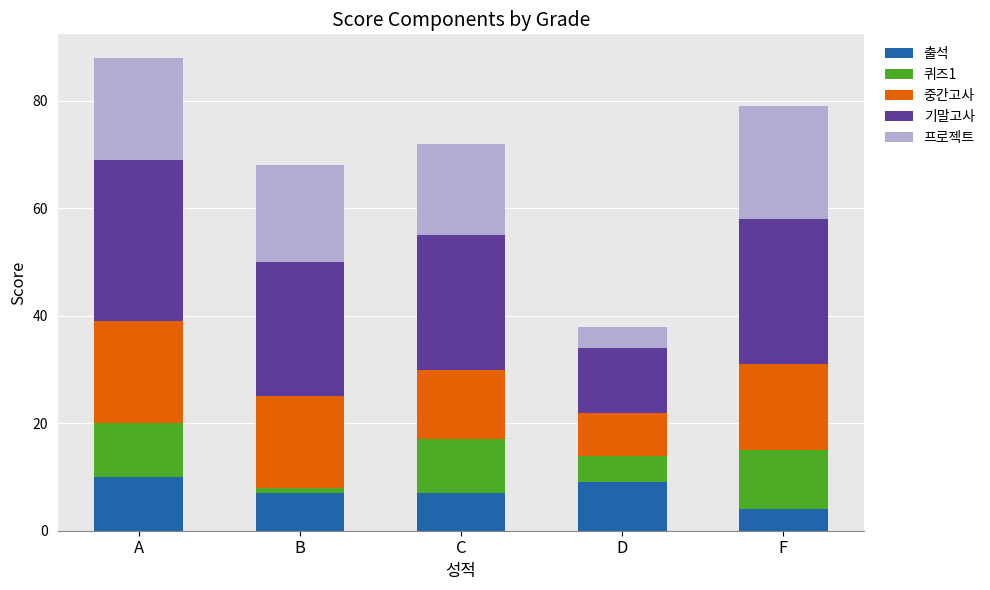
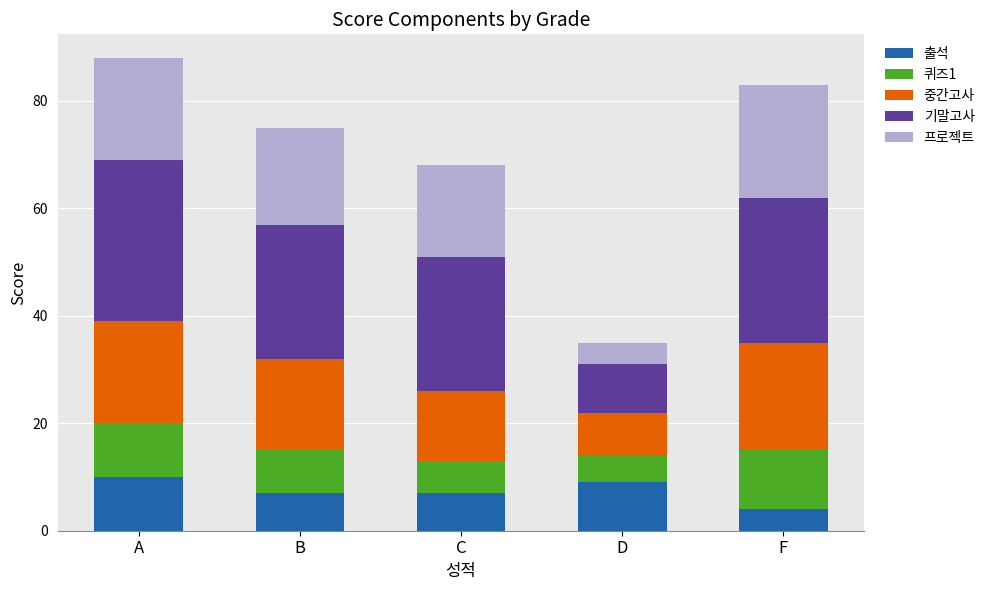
  {
    "출석": {
      "A": 10,
      "B": 7,
      "C": 7,
      "D": 9,
      "F": 4
    },
    "퀴즈1": {
      "A": 10,
-     "B": 1,
-     "C": 10,
+     "B": 8,
+     "C": 6,
      "D": 5,
      "F": 11
    },
    "중간고사": {
      "A": 19,
      "B": 17,
      "C": 13,
      "D": 8,
-     "F": 16
+     "F": 20
    },
    "기말고사": {
      "A": 30,
      "B": 25,
      "C": 25,
-     "D": 12,
+     "D": 9,
      "F": 27
    },
    "프로젝트": {
      "A": 19,
      "B": 18,
      "C": 17,
      "D": 4,
      "F": 21
    }
  }
